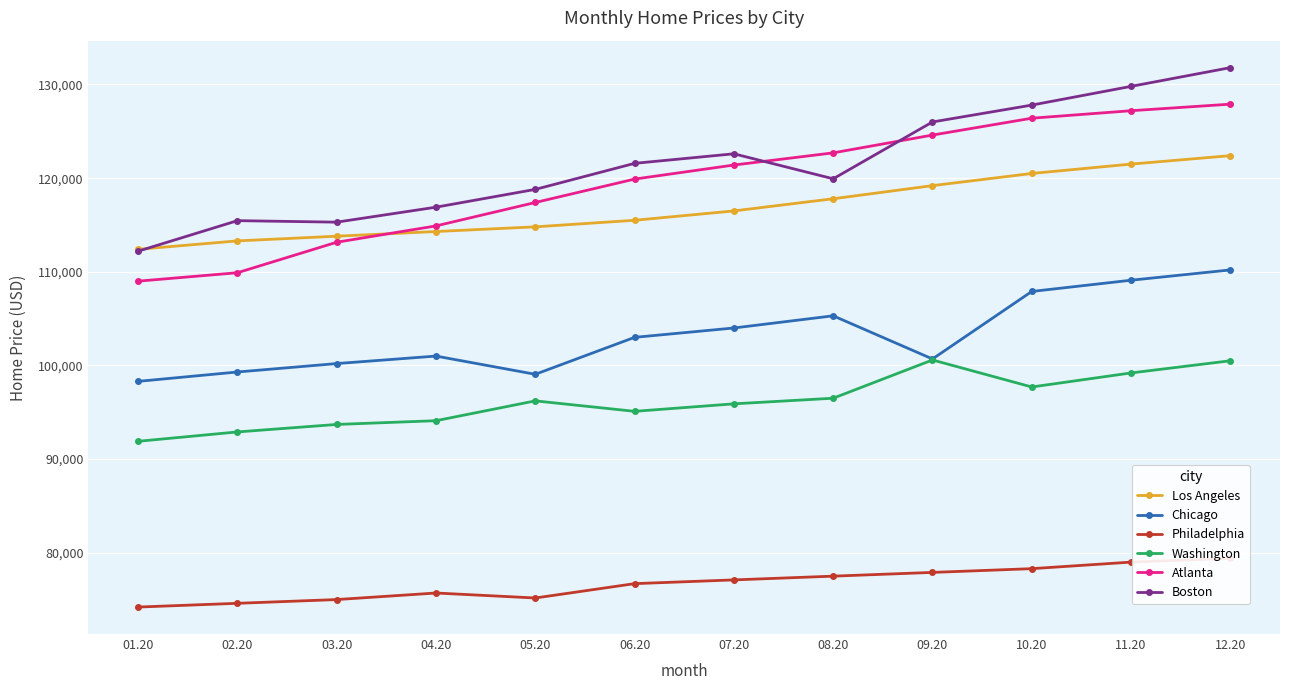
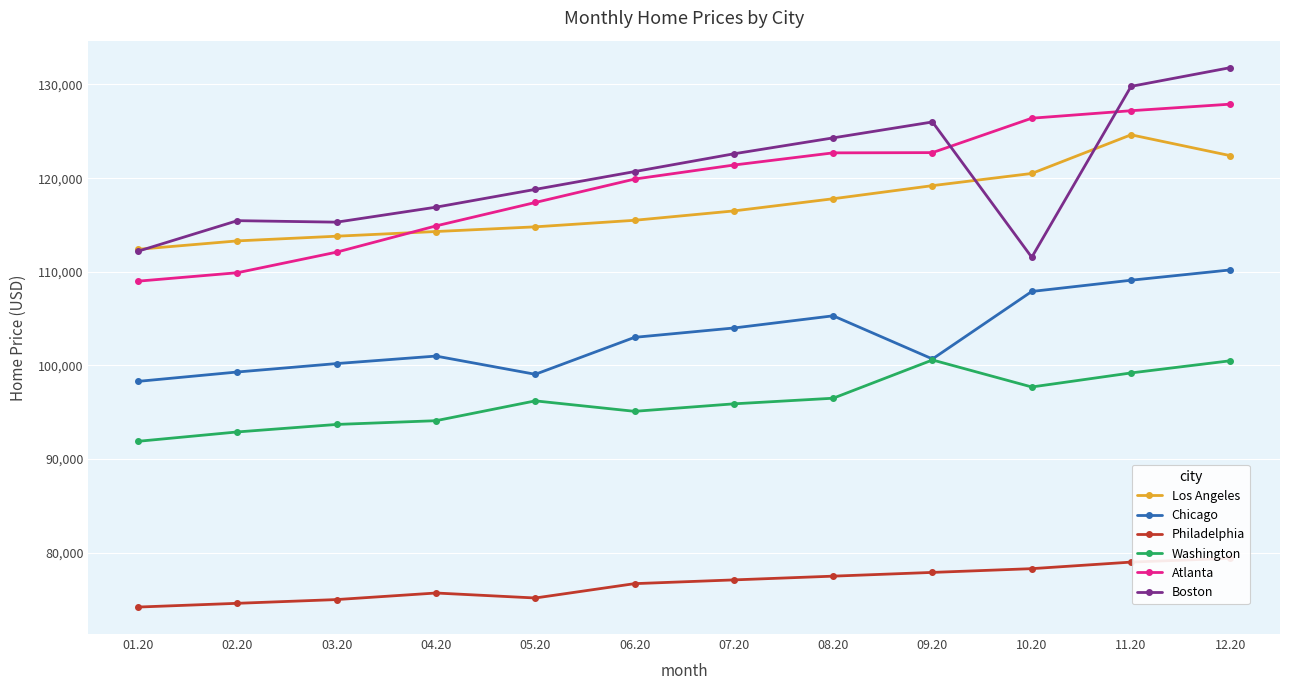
  {
    "Los Angeles": {
      "02.20": "113,000",
      "03.20": "114,000",
      "04.20": "114,000",
      "05.20": "115,000",
      "06.20": "116,000",
      "07.20": "117,000",
      "08.20": "118,000",
      "09.20": "119,000",
      "10.20": "121,000",
-     "11.20": "122,000",
+     "11.20": "125,000",
      "12.20": "122,000"
    },
    "Chicago": {
      "01.20": "98,000",
      "02.20": "99,000",
      "03.20": "100,000",
      "04.20": "101,000",
      "05.20": "99,000",
      "06.20": "103,000",
      "07.20": "104,000",
      "08.20": "105,000",
      "10.20": "108,000",
      "11.20": "109,000",
      "12.20": "110,000"
    },
    "Philadelphia": {
      "01.20": "74,000",
      "02.20": "75,000",
      "03.20": "75,000",
      "04.20": "76,000",
      "05.20": "75,000",
      "06.20": "77,000",
      "07.20": "77,000",
      "08.20": "78,000",
      "09.20": "78,000",
      "10.20": "78,000",
      "11.20": "79,000"
    },
    "Washington": {
      "01.20": "92,000",
      "02.20": "93,000",
      "03.20": "94,000",
      "04.20": "94,000",
      "05.20": "96,000",
      "06.20": "95,000",
      "07.20": "96,000",
      "08.20": "97,000",
      "10.20": "98,000",
      "11.20": "99,000",
      "12.20": "101,000"
    },
    "Atlanta": {
      "01.20": "109,000",
      "02.20": "110,000",
-     "03.20": "113,000",
+     "03.20": "112,000",
      "04.20": "115,000",
      "05.20": "117,000",
      "06.20": "120,000",
      "07.20": "121,000",
      "08.20": "123,000",
-     "09.20": "125,000",
+     "09.20": "123,000",
      "10.20": "126,000",
      "11.20": "127,000",
      "12.20": "128,000"
    },
    "Boston": {
      "02.20": "115,000",
      "03.20": "115,000",
      "04.20": "117,000",
      "05.20": "119,000",
-     "06.20": "122,000",
+     "06.20": "121,000",
      "07.20": "123,000",
-     "08.20": "120,000",
+     "08.20": "124,000",
      "09.20": "126,000",
-     "10.20": "128,000",
+     "10.20": "112,000",
      "11.20": "130,000",
      "12.20": "132,000"
    }
  }
